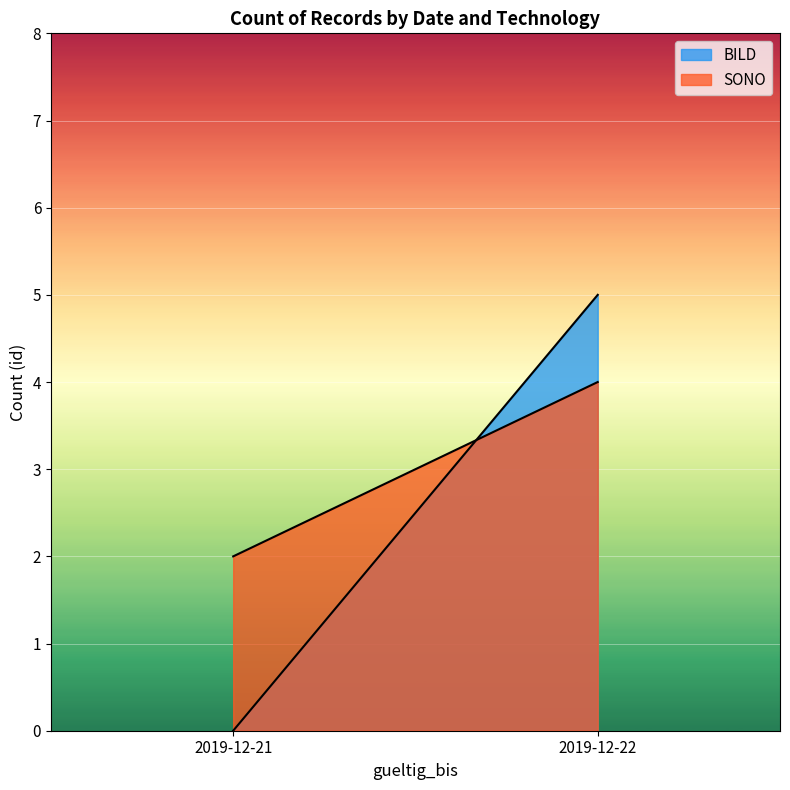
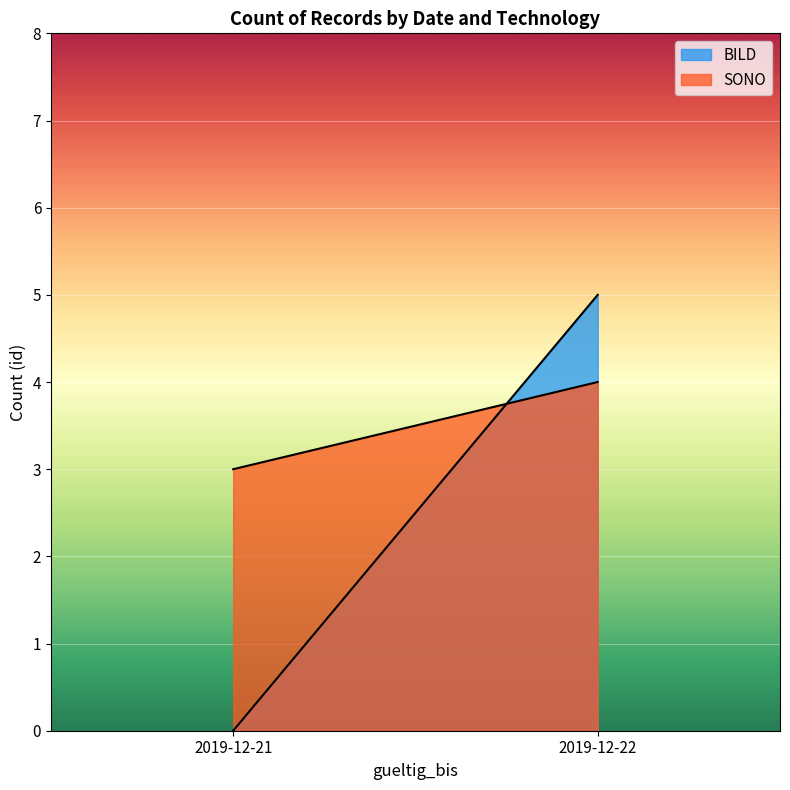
  {
    "BILD": {
      "2019-12-21": 0,
      "2019-12-22": 5
    },
    "SONO": {
-     "2019-12-21": 2,
+     "2019-12-21": 3,
      "2019-12-22": 4
    }
  }
